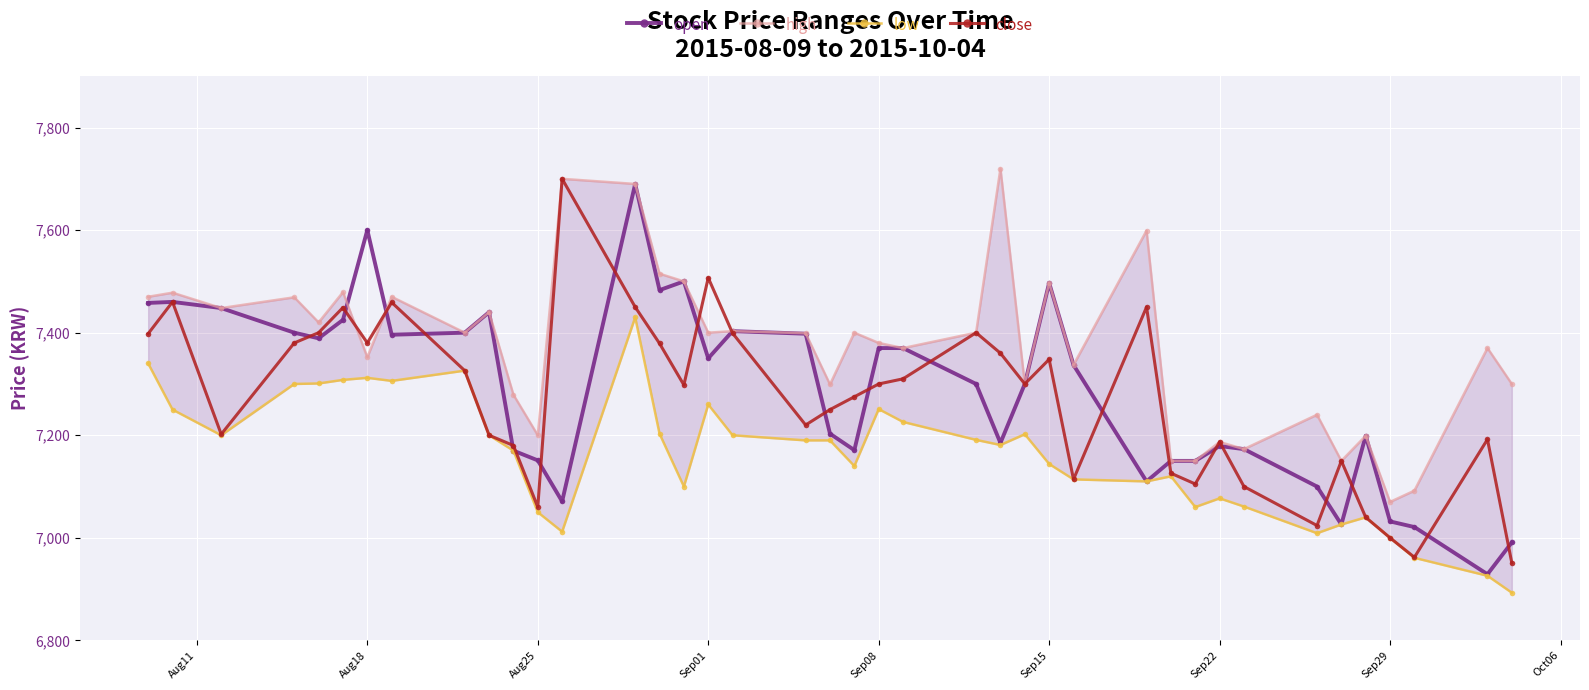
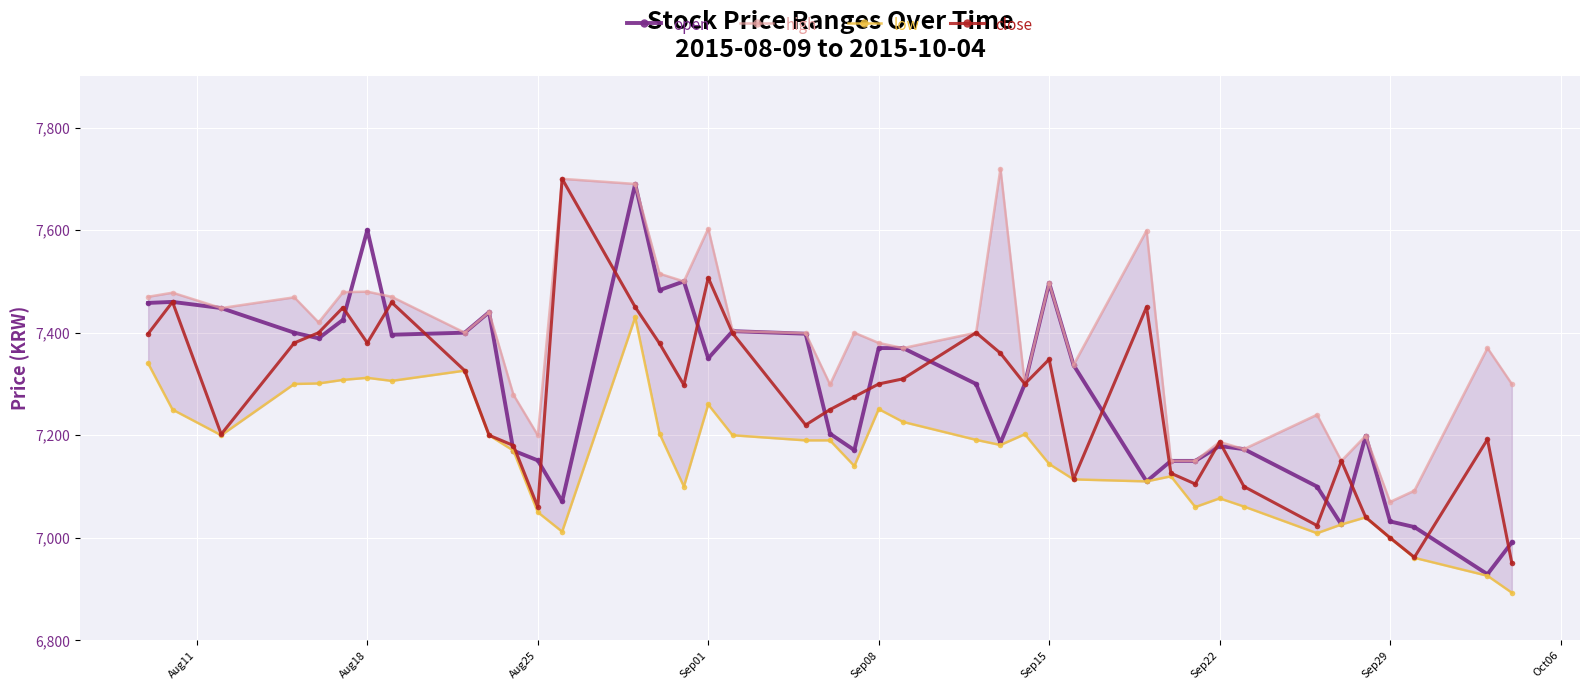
  {
    "open": {
      "Aug18": "7,600",
      "Aug25": "7,150",
      "Sep01": "7,350",
      "Sep08": "7,370",
      "Sep22": "7,180",
      "Sep29": "7,030"
    },
    "high": {
-     "Aug18": "7,350",
+     "Aug18": "7,480",
      "Aug25": "7,200",
-     "Sep01": "7,400",
+     "Sep01": "7,600",
      "Sep08": "7,380",
      "Sep29": "7,070"
    },
    "low": {
      "Aug18": "7,310",
      "Aug25": "7,050",
      "Sep01": "7,260",
      "Sep08": "7,250",
      "Sep15": "7,140",
      "Sep22": "7,080"
    },
    "close": {
      "Aug18": "7,380",
      "Aug25": "7,060",
      "Sep01": "7,510",
      "Sep08": "7,300",
      "Sep15": "7,350"
    }
  }
